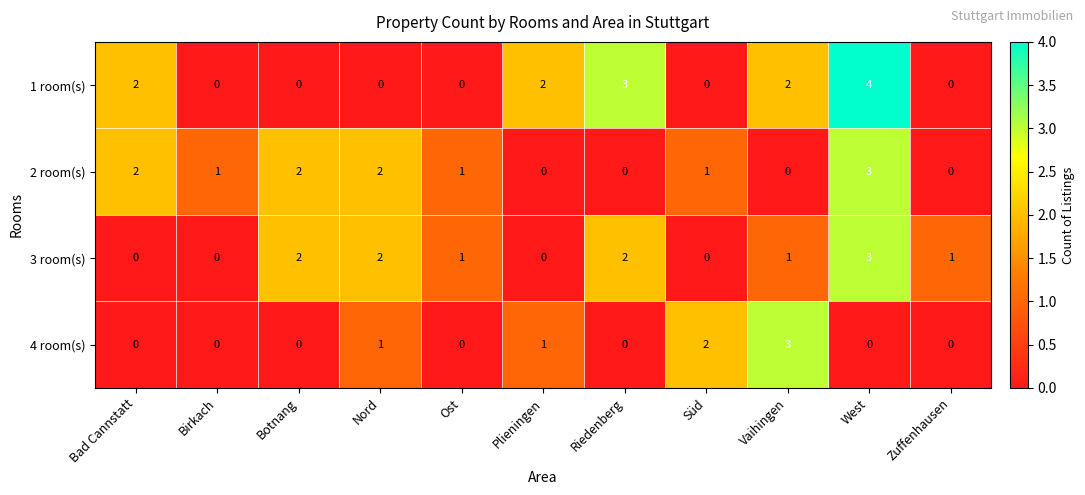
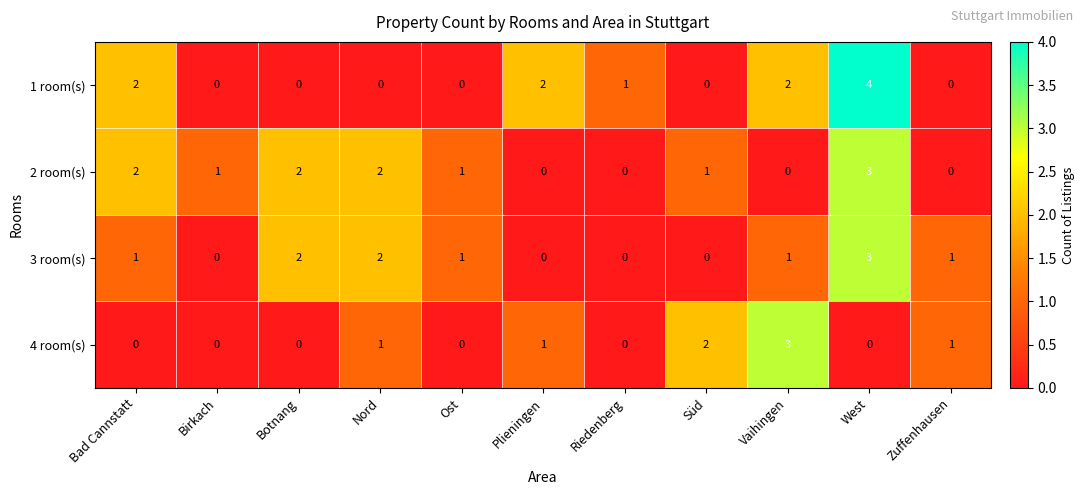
  {
    "1 room(s)": {
      "Bad Cannstatt": 2,
      "Birkach": 0,
      "Botnang": 0,
      "Nord": 0,
      "Ost": 0,
      "Plieningen": 2,
-     "Riedenberg": 3,
+     "Riedenberg": 1,
      "Süd": 0,
      "Vaihingen": 2,
      "West": 4,
      "Zuffenhausen": 0
    },
    "2 room(s)": {
      "Bad Cannstatt": 2,
      "Birkach": 1,
      "Botnang": 2,
      "Nord": 2,
      "Ost": 1,
      "Plieningen": 0,
      "Riedenberg": 0,
      "Süd": 1,
      "Vaihingen": 0,
      "West": 3,
      "Zuffenhausen": 0
    },
    "3 room(s)": {
-     "Bad Cannstatt": 0,
+     "Bad Cannstatt": 1,
      "Birkach": 0,
      "Botnang": 2,
      "Nord": 2,
      "Ost": 1,
      "Plieningen": 0,
-     "Riedenberg": 2,
+     "Riedenberg": 0,
      "Süd": 0,
      "Vaihingen": 1,
      "West": 3,
      "Zuffenhausen": 1
    },
    "4 room(s)": {
      "Bad Cannstatt": 0,
      "Birkach": 0,
      "Botnang": 0,
      "Nord": 1,
      "Ost": 0,
      "Plieningen": 1,
      "Riedenberg": 0,
      "Süd": 2,
      "Vaihingen": 3,
      "West": 0,
-     "Zuffenhausen": 0
+     "Zuffenhausen": 1
    }
  }
